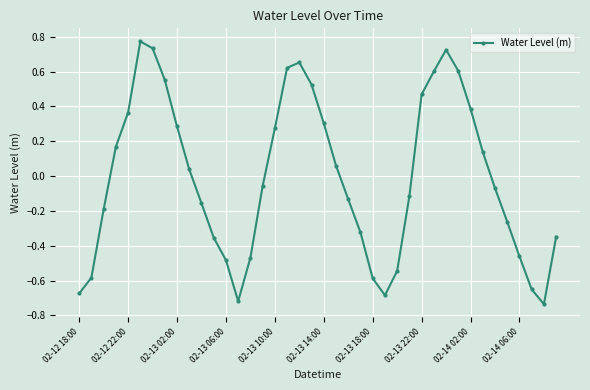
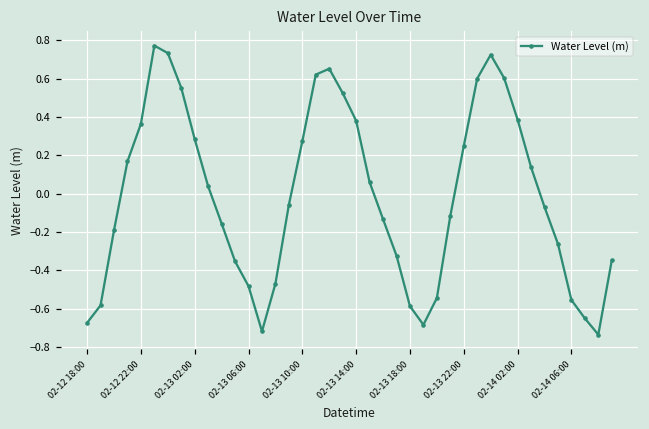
  {
    "02-12 18:00": -0.67,
    "02-12 22:00": 0.36,
    "02-13 02:00": 0.28,
    "02-13 06:00": -0.48,
    "02-13 10:00": 0.27,
-   "02-13 14:00": 0.30,
+   "02-13 14:00": 0.38,
    "02-13 18:00": -0.59,
-   "02-13 22:00": 0.47,
+   "02-13 22:00": 0.25,
    "02-14 02:00": 0.39,
-   "02-14 06:00": -0.46
+   "02-14 06:00": -0.55
  }
